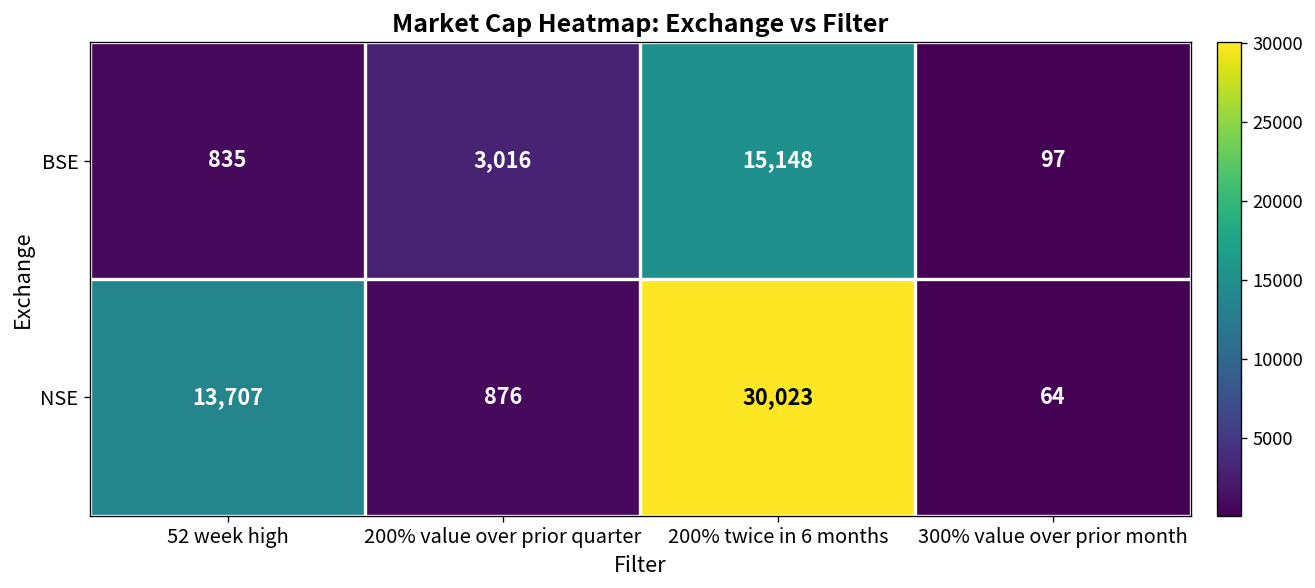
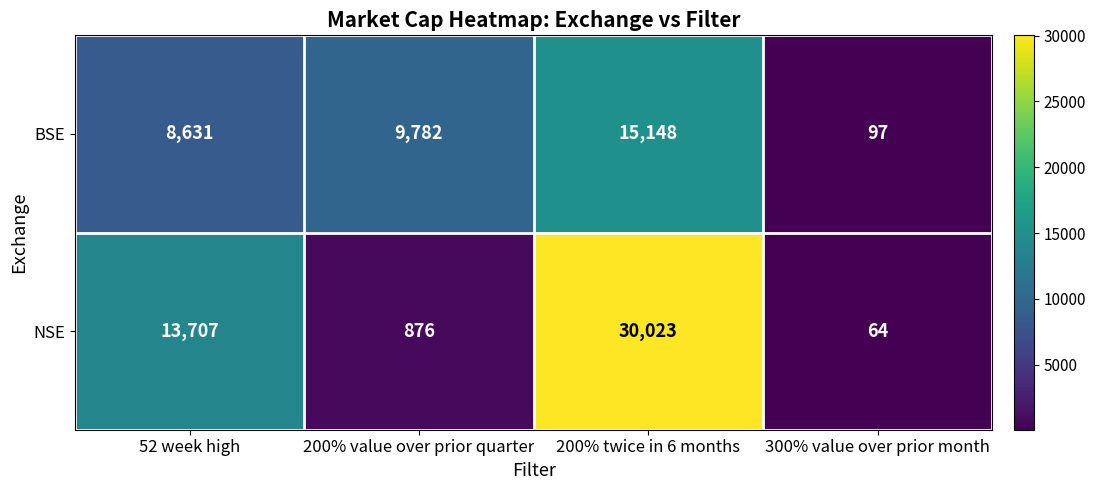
  {
    "BSE": {
-     "52 week high": "835",
-     "200% value over prior quarter": "3,016",
+     "52 week high": "8,631",
+     "200% value over prior quarter": "9,782",
      "200% twice in 6 months": "15,148",
      "300% value over prior month": "97"
    },
    "NSE": {
      "52 week high": "13,707",
      "200% value over prior quarter": "876",
      "200% twice in 6 months": "30,023",
      "300% value over prior month": "64"
    }
  }
